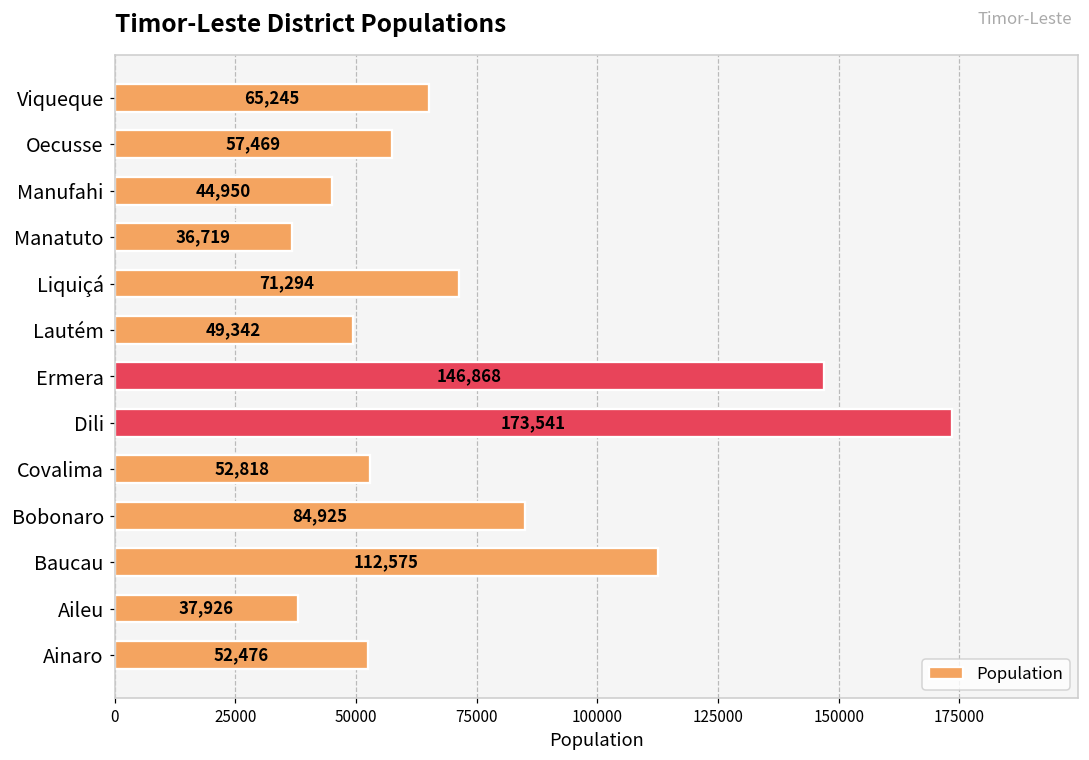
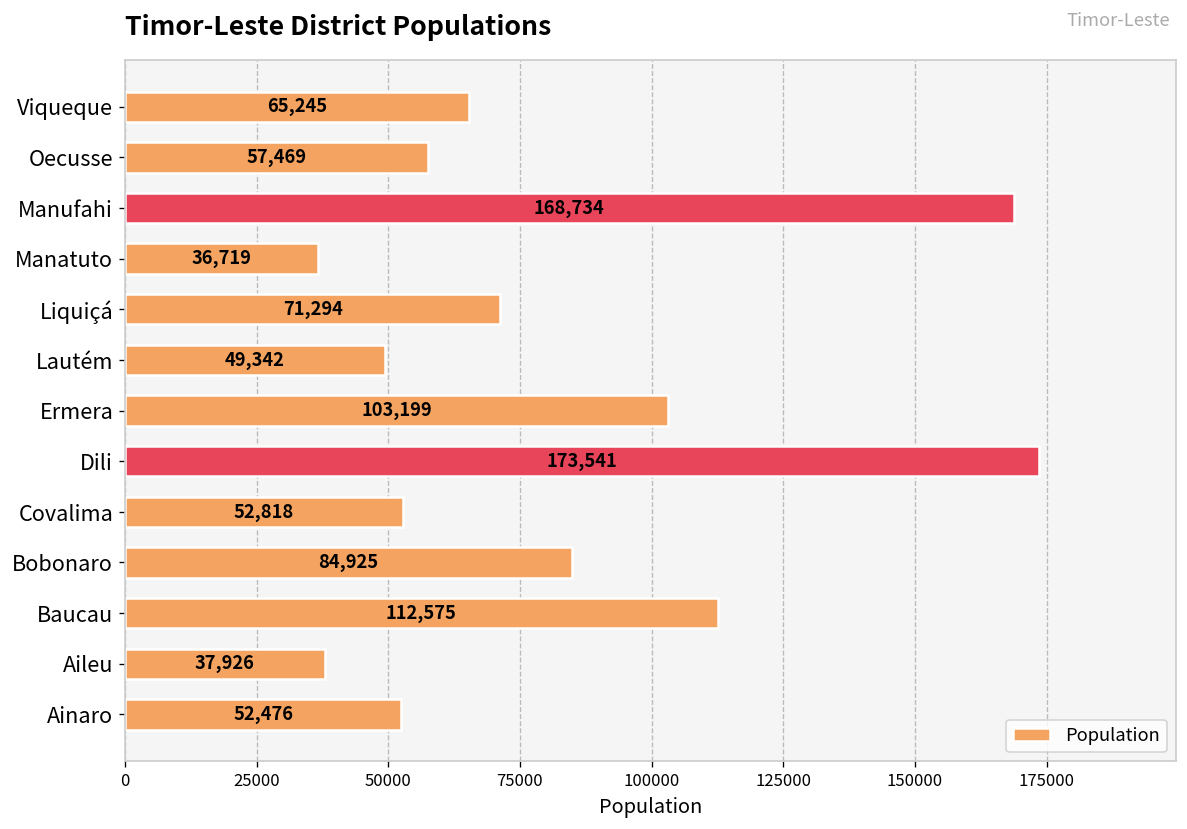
  {
    "Viqueque": "65,245",
    "Oecusse": "57,469",
-   "Manufahi": "44,950",
+   "Manufahi": "168,734",
    "Manatuto": "36,719",
    "Liquiçá": "71,294",
    "Lautém": "49,342",
-   "Ermera": "146,868",
+   "Ermera": "103,199",
    "Dili": "173,541",
    "Covalima": "52,818",
    "Bobonaro": "84,925",
    "Baucau": "112,575",
    "Aileu": "37,926",
    "Ainaro": "52,476"
  }
